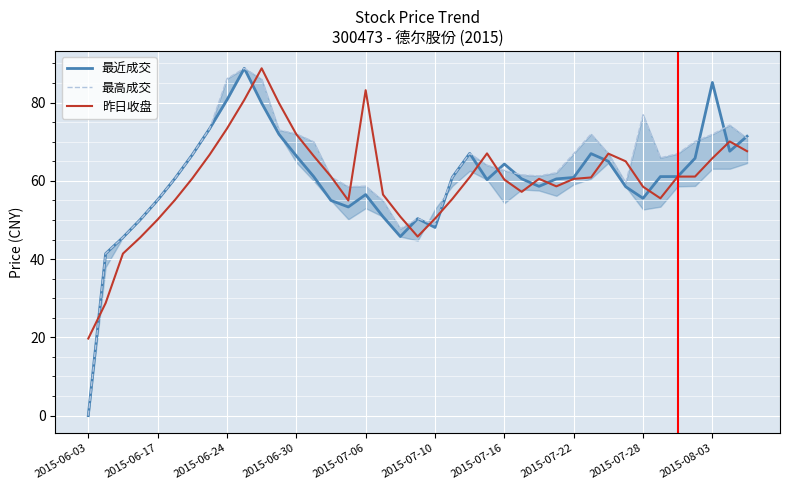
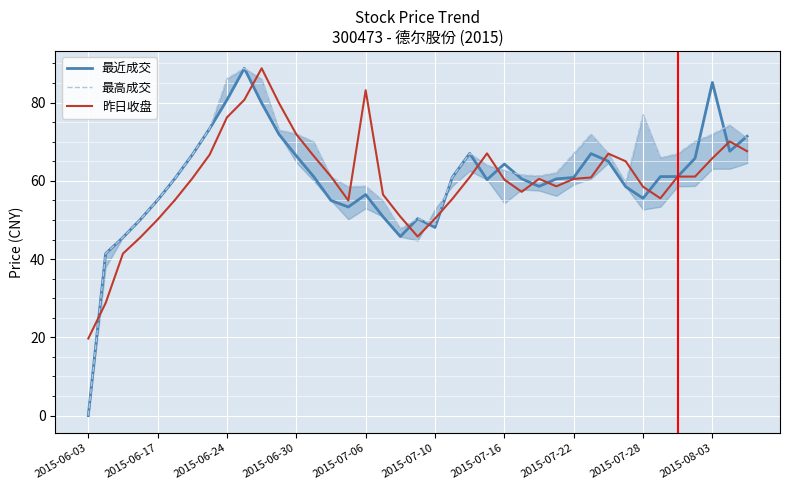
  {
    "昨日收盘": {
      "2015-06-03": 20,
      "2015-06-17": 50,
-     "2015-06-24": 73,
+     "2015-06-24": 76,
      "2015-07-06": 83,
      "2015-07-10": 50,
      "2015-07-16": 60,
      "2015-07-28": 59,
      "2015-08-03": 66
    }
  }
